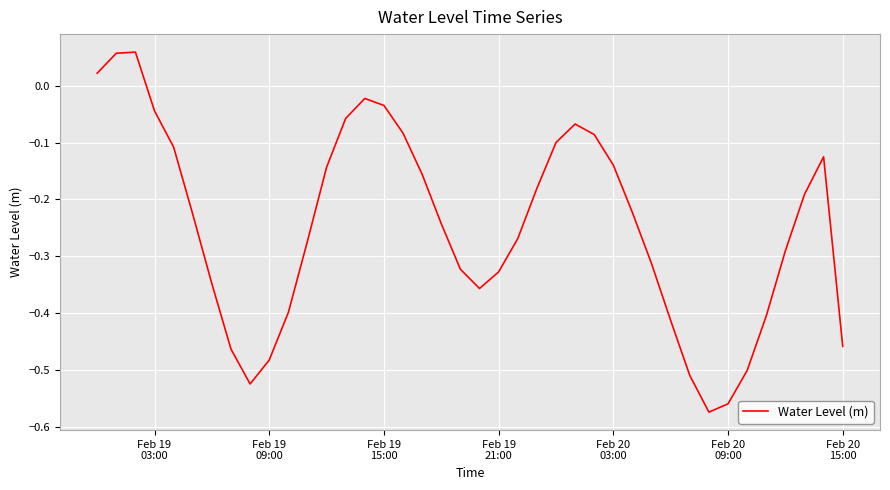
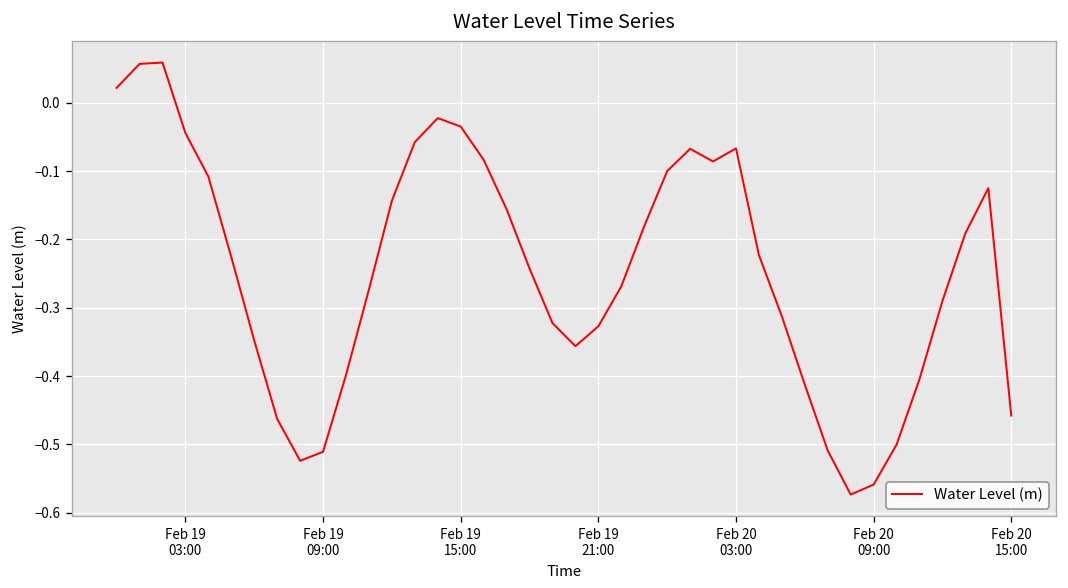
  {
    "Feb 19 03:00": -0.04,
-   "Feb 19 09:00": -0.48,
+   "Feb 19 09:00": -0.51,
    "Feb 19 15:00": -0.03,
    "Feb 19 21:00": -0.33,
-   "Feb 20 03:00": -0.14,
+   "Feb 20 03:00": -0.07,
    "Feb 20 09:00": -0.56,
    "Feb 20 15:00": -0.46
  }
